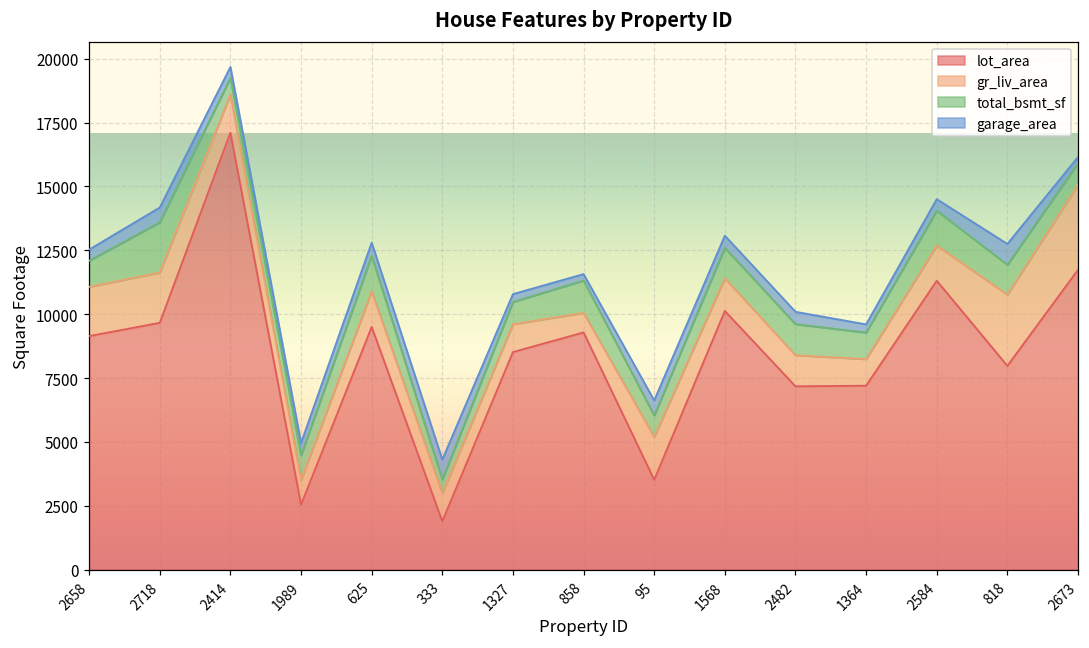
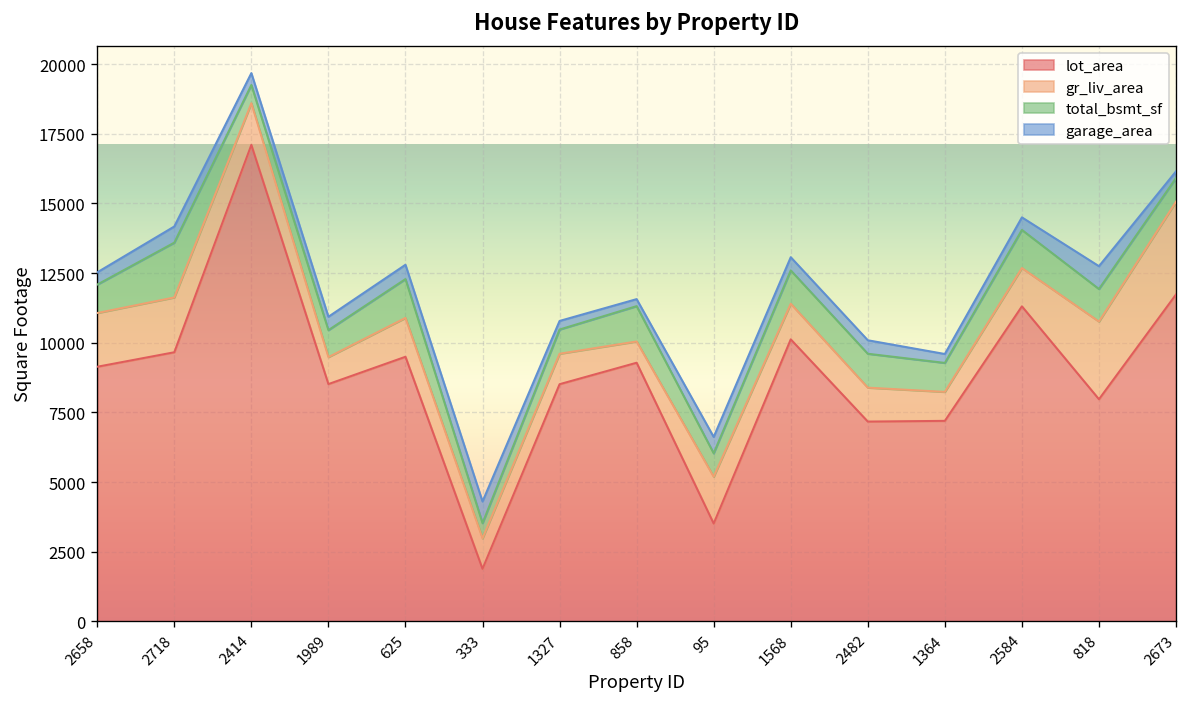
  {
    "lot_area": {
      "2658": 9100,
      "2718": 9700,
      "2414": 17100,
-     "1989": 2500,
+     "1989": 8500,
      "625": 9500,
      "333": 1900,
      "1327": 8500,
      "858": 9300,
      "95": 3500,
      "1568": 10100,
      "2482": 7200,
      "1364": 7200,
      "2584": 11300,
      "818": 8000,
      "2673": 11700
    },
    "gr_liv_area": {
      "2658": 1900,
      "2718": 2000,
      "2414": 1500,
      "1989": 1000,
      "625": 1400,
      "333": 1100,
      "1327": 1100,
      "858": 800,
      "95": 1700,
      "1568": 1300,
      "2482": 1200,
      "1364": 1000,
      "2584": 1400,
      "818": 2800,
      "2673": 3300
    },
    "total_bsmt_sf": {
      "2658": 1000,
      "2718": 2000,
      "2414": 700,
      "1989": 1000,
      "625": 1400,
      "333": 500,
      "1327": 900,
      "858": 1300,
      "95": 800,
      "1568": 1200,
      "2482": 1200,
      "1364": 1000,
      "2584": 1400,
      "818": 1200,
      "2673": 800
    },
    "garage_area": {
      "2658": 400,
      "2718": 600,
      "2414": 400,
      "1989": 500,
      "625": 500,
      "333": 800,
      "1327": 300,
      "858": 300,
      "95": 600,
      "1568": 500,
      "2482": 500,
      "1364": 300,
      "2584": 500,
      "818": 800,
      "2673": 200
    }
  }
